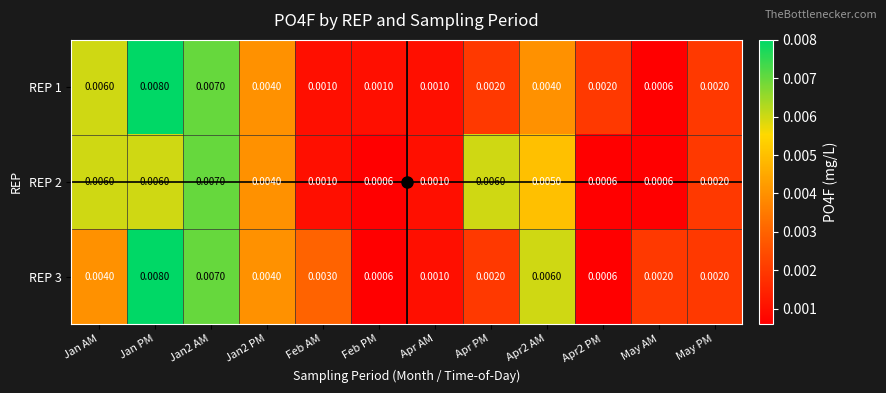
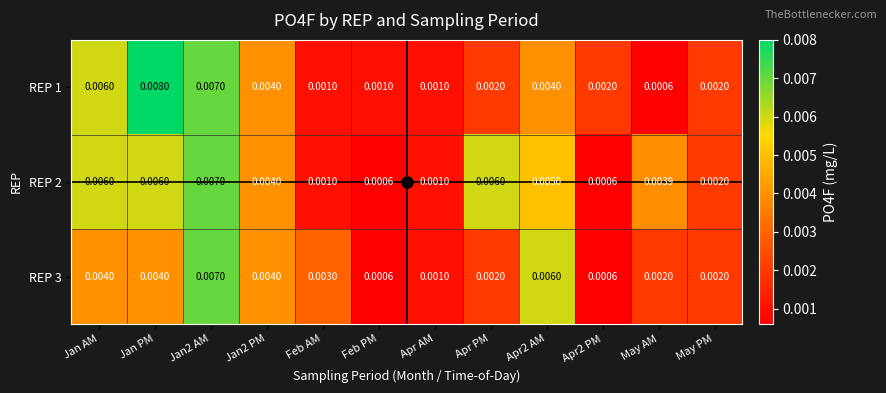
  {
    "REP 1": {
      "Jan AM": 0.0060,
      "Jan PM": 0.0080,
      "Jan2 AM": 0.0070,
      "Jan2 PM": 0.0040,
      "Feb AM": 0.0010,
      "Feb PM": 0.0010,
      "Apr AM": 0.0010,
      "Apr PM": 0.0020,
      "Apr2 AM": 0.0040,
      "Apr2 PM": 0.0020,
      "May AM": 0.0006,
      "May PM": 0.0020
    },
    "REP 2": {
      "Jan AM": 0.0060,
      "Jan PM": 0.0060,
      "Jan2 AM": 0.0070,
      "Jan2 PM": 0.0040,
      "Feb AM": 0.0010,
      "Feb PM": 0.0006,
      "Apr AM": 0.0010,
      "Apr PM": 0.0060,
      "Apr2 AM": 0.0050,
      "Apr2 PM": 0.0006,
-     "May AM": 0.0006,
+     "May AM": 0.0039,
      "May PM": 0.0020
    },
    "REP 3": {
      "Jan AM": 0.0040,
-     "Jan PM": 0.0080,
+     "Jan PM": 0.0040,
      "Jan2 AM": 0.0070,
      "Jan2 PM": 0.0040,
      "Feb AM": 0.0030,
      "Feb PM": 0.0006,
      "Apr AM": 0.0010,
      "Apr PM": 0.0020,
      "Apr2 AM": 0.0060,
      "Apr2 PM": 0.0006,
      "May AM": 0.0020,
      "May PM": 0.0020
    }
  }
